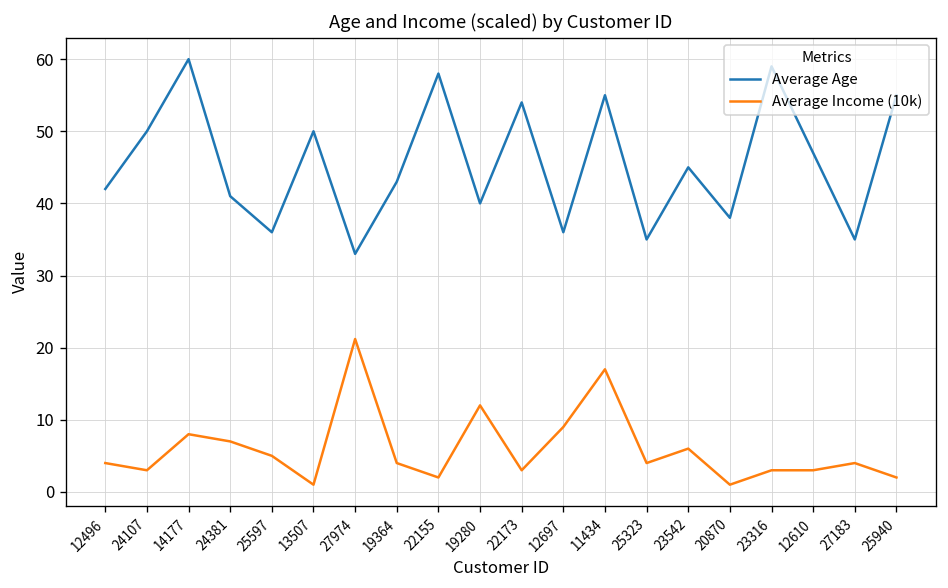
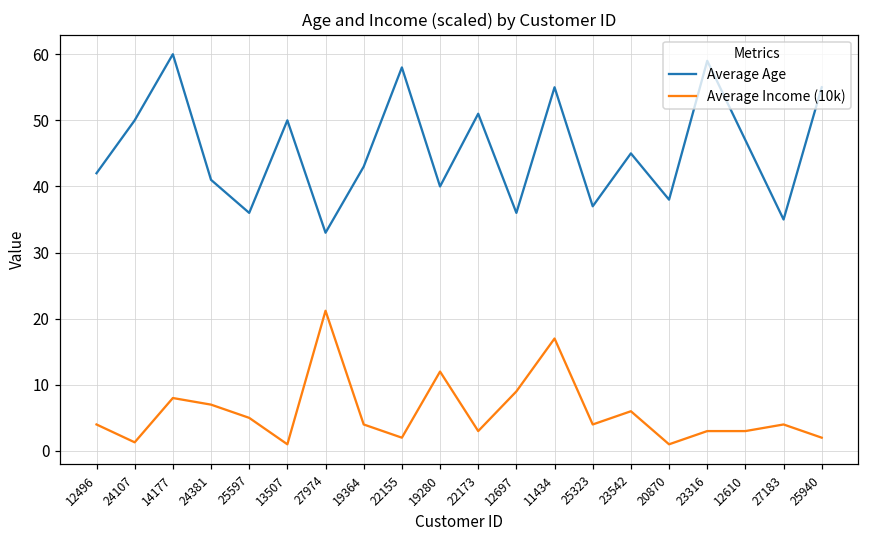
  {
    "Average Age": {
      "12496": 42,
      "24107": 50,
      "14177": 60,
      "24381": 41,
      "25597": 36,
      "13507": 50,
      "27974": 33,
      "19364": 43,
      "22155": 58,
      "19280": 40,
-     "22173": 54,
+     "22173": 51,
      "12697": 36,
      "11434": 55,
-     "25323": 35,
+     "25323": 37,
      "23542": 45,
      "20870": 38,
      "12610": 47,
      "27183": 35
    },
    "Average Income (10k)": {
      "12496": 4,
-     "24107": 3,
+     "24107": 1,
      "14177": 8,
      "24381": 7,
      "25597": 5,
      "13507": 1,
      "27974": 21,
      "19364": 4,
      "22155": 2,
      "19280": 12,
      "22173": 3,
      "12697": 9,
      "11434": 17,
      "25323": 4,
      "23542": 6,
      "20870": 1,
      "23316": 3,
      "12610": 3,
      "27183": 4,
      "25940": 2
    }
  }
